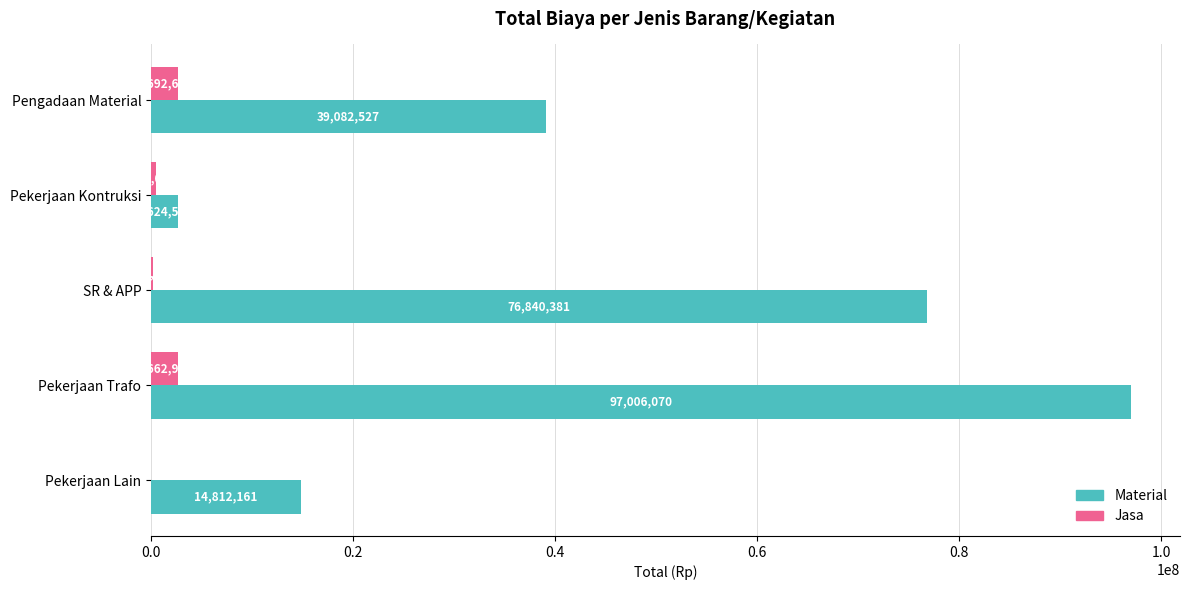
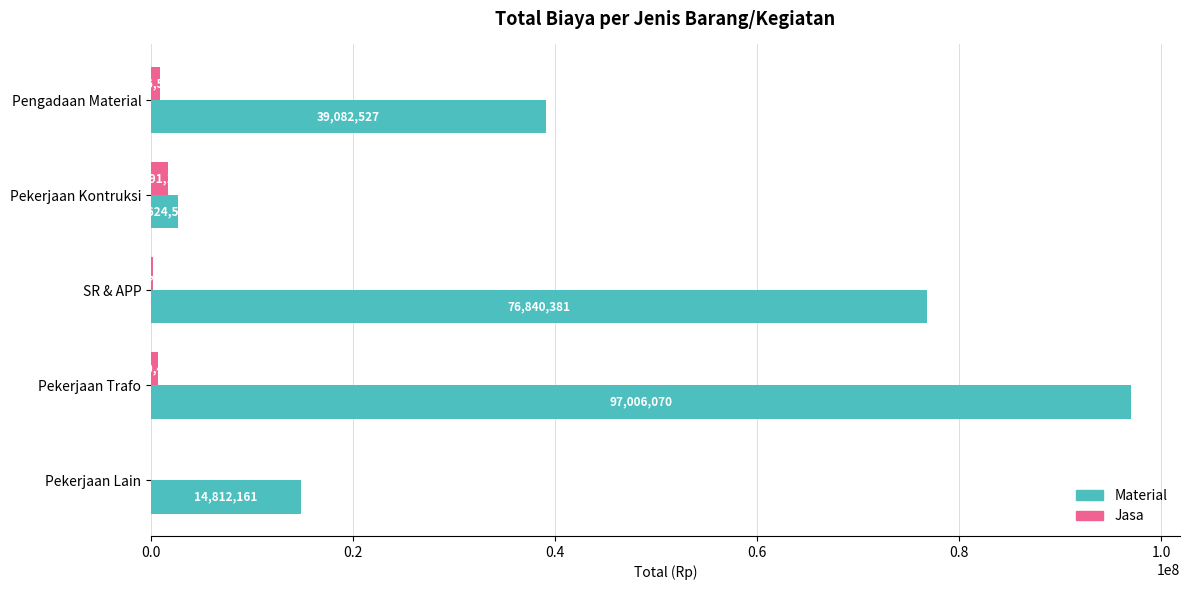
  {
    "Material": {
      "Pengadaan Material": "39,082,527",
      "SR & APP": "76,840,381",
      "Pekerjaan Trafo": "97,006,070",
      "Pekerjaan Lain": "14,812,161"
    },
    "Jasa": {
-     "Pengadaan Material": "2700000",
-     "Pekerjaan Kontruksi": "500000",
-     "Pekerjaan Trafo": "2700000",
+     "Pengadaan Material": "900000",
+     "Pekerjaan Kontruksi": "1700000",
+     "Pekerjaan Trafo": "700000",
      "Pekerjaan Lain": "0"
    }
  }
